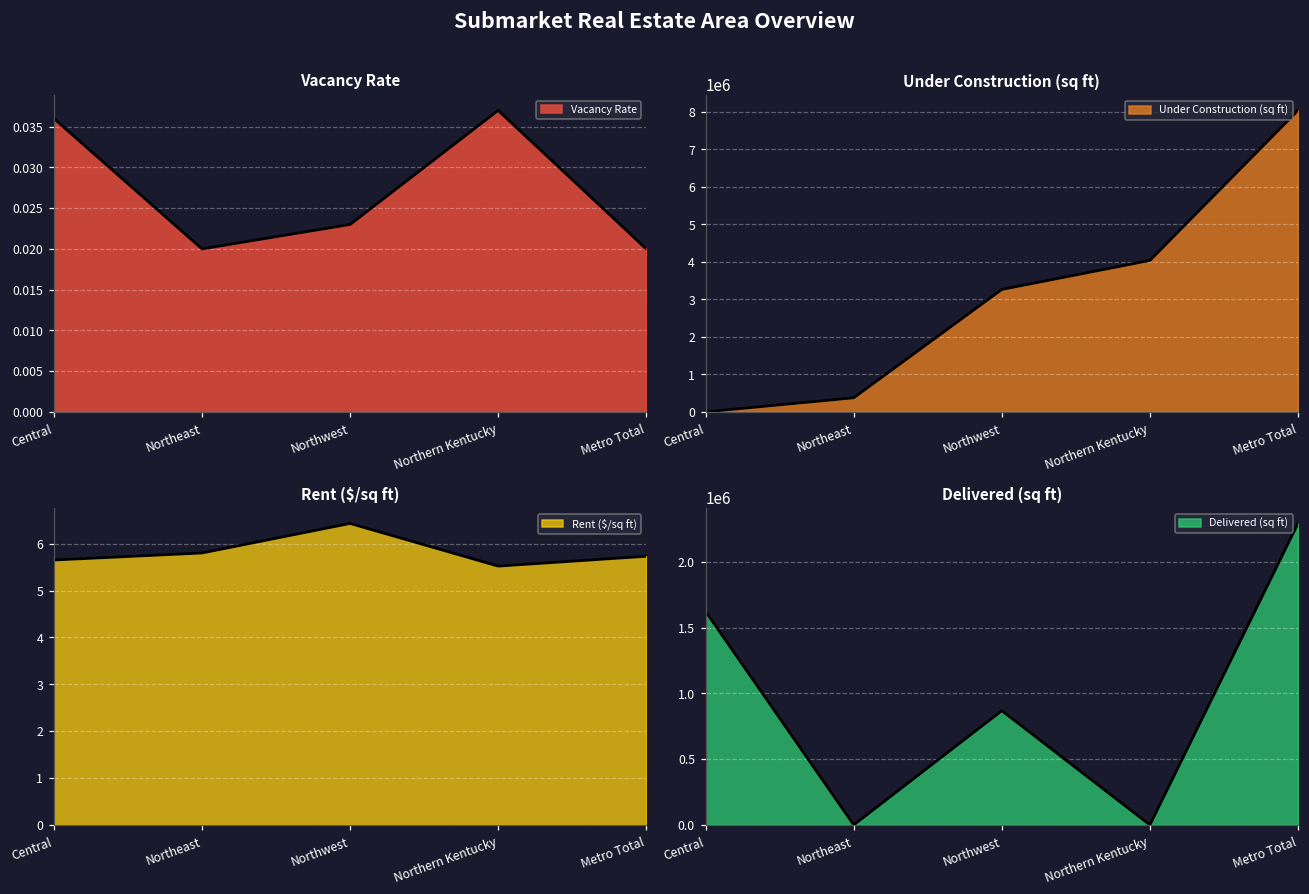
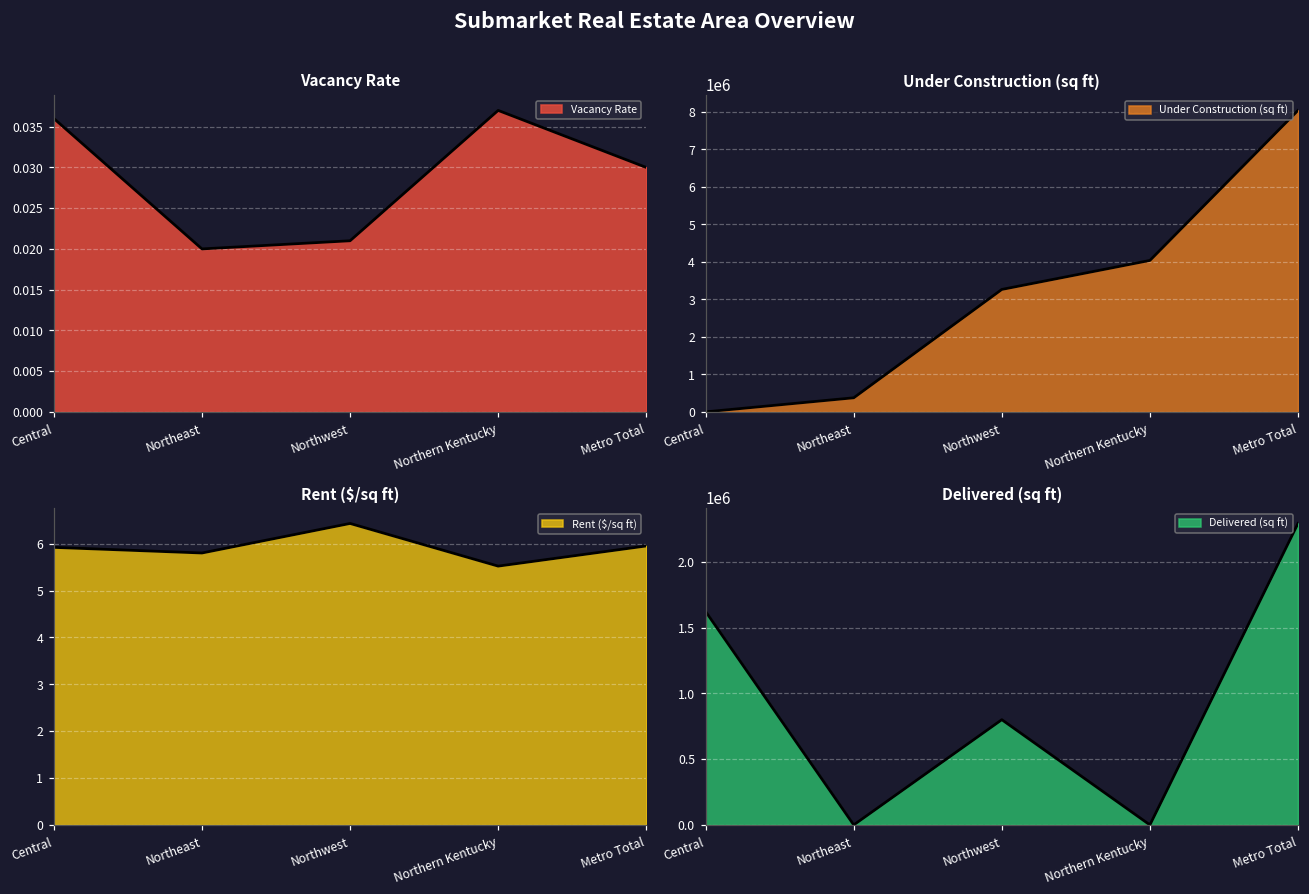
  {
    "Vacancy Rate": {
      "Central": 0.036,
      "Northeast": 0.020,
-     "Northwest": 0.023,
+     "Northwest": 0.021,
      "Northern Kentucky": 0.037,
-     "Metro Total": 0.02
+     "Metro Total": 0.03
    },
    "Under Construction (sq ft)": {
      "Central": 0,
      "Northeast": 400000,
      "Northwest": 3300000,
      "Northern Kentucky": 4000000,
      "Metro Total": 8000000
    },
    "Rent ($/sq ft)": {
-     "Central": 5.7,
+     "Central": 5.9,
      "Northeast": 5.8,
      "Northwest": 6.4,
      "Northern Kentucky": 5.5,
-     "Metro Total": 5.7
+     "Metro Total": 6.0
    },
    "Delivered (sq ft)": {
      "Central": 1620000,
      "Northeast": 0,
-     "Northwest": 870000,
+     "Northwest": 800000,
      "Northern Kentucky": 0,
      "Metro Total": 2290000
    }
  }
